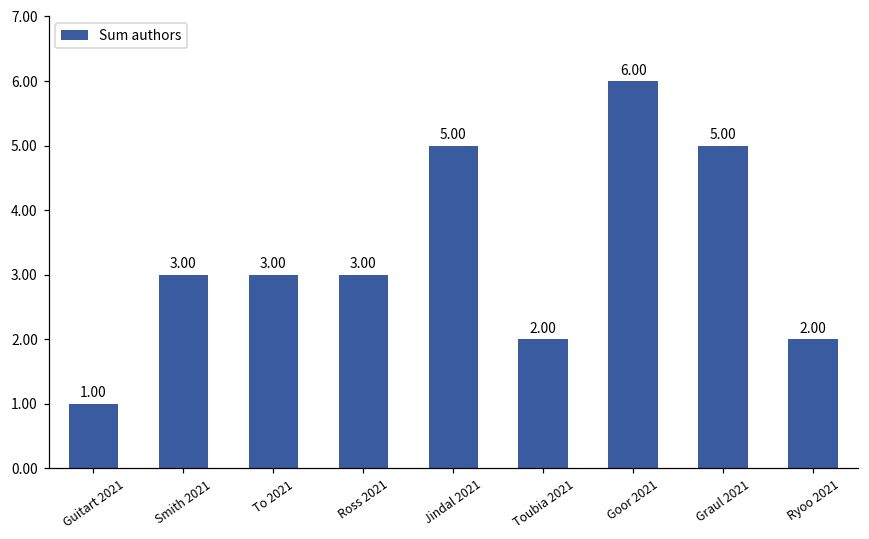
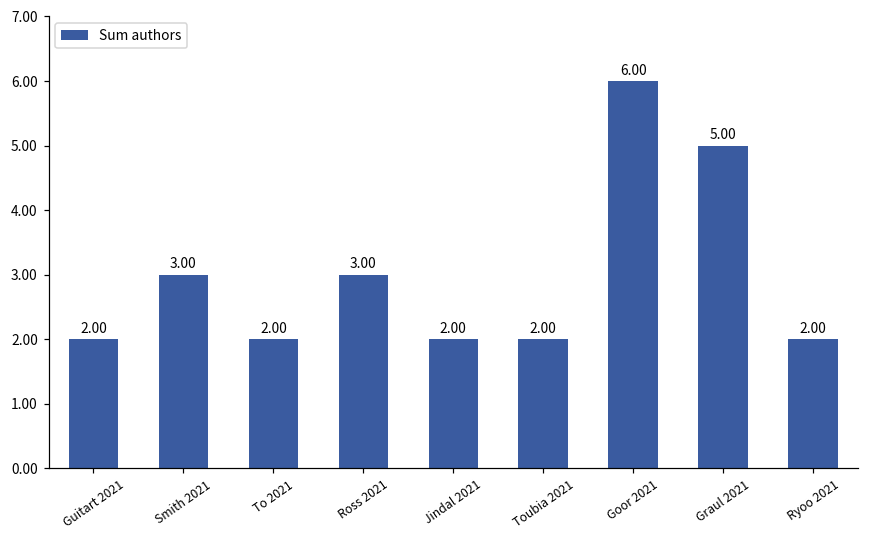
  {
-   "Guitart 2021": 1.00,
+   "Guitart 2021": 2.00,
    "Smith 2021": 3.00,
-   "To 2021": 3.00,
+   "To 2021": 2.00,
    "Ross 2021": 3.00,
-   "Jindal 2021": 5.00,
+   "Jindal 2021": 2.00,
    "Toubia 2021": 2.00,
    "Goor 2021": 6.00,
    "Graul 2021": 5.00,
    "Ryoo 2021": 2.00
  }
